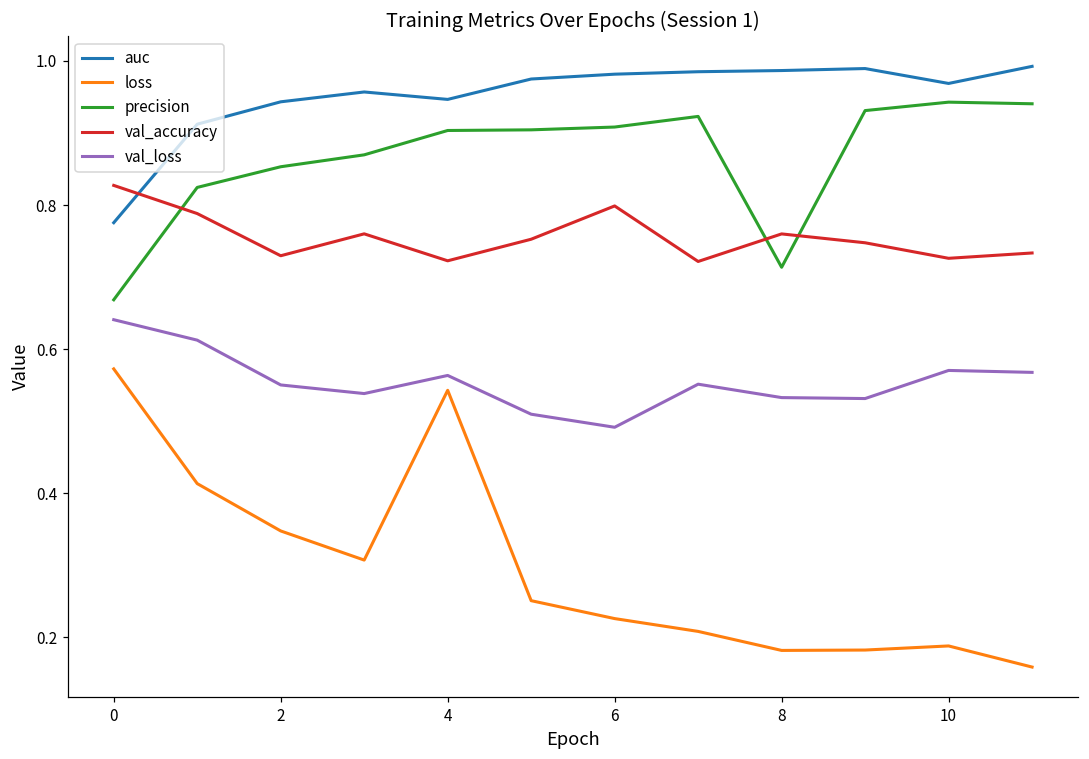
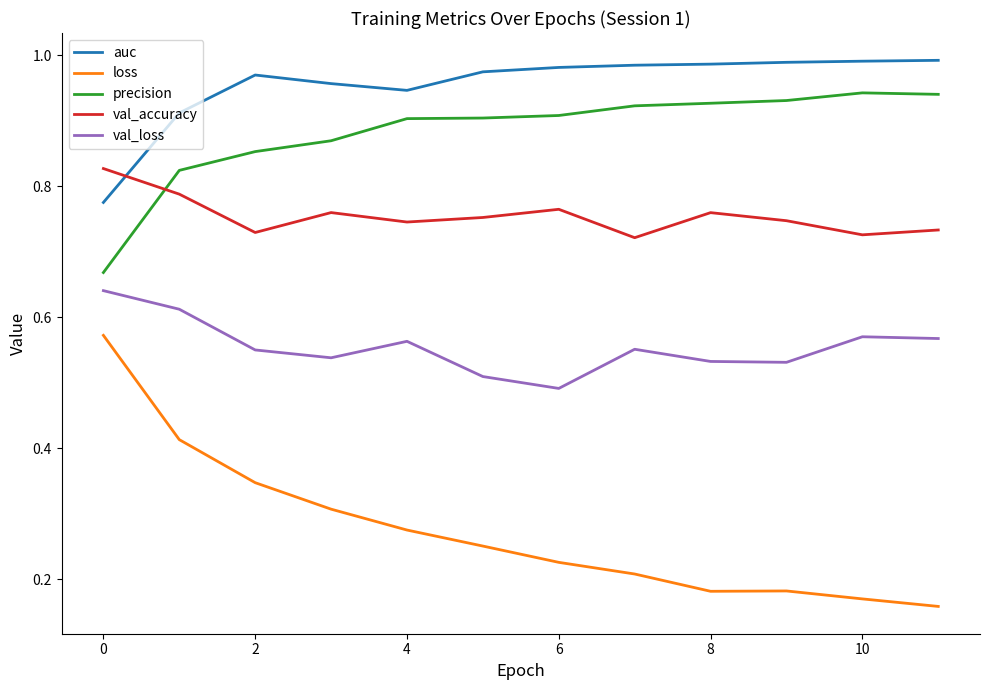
  {
    "auc": {
      "0": 0.78,
-     "2": 0.94,
+     "2": 0.97,
      "4": 0.95,
      "6": 0.98,
      "8": 0.99,
-     "10": 0.97
+     "10": 0.99
    },
    "loss": {
      "0": 0.57,
      "2": 0.35,
-     "4": 0.54,
+     "4": 0.28,
      "6": 0.23,
      "8": 0.18,
-     "10": 0.19
+     "10": 0.17
    },
    "precision": {
      "0": 0.67,
      "2": 0.85,
      "4": 0.90,
      "6": 0.91,
-     "8": 0.71,
+     "8": 0.93,
      "10": 0.94
    },
    "val_accuracy": {
      "0": 0.83,
      "2": 0.73,
-     "4": 0.72,
-     "6": 0.80,
+     "4": 0.75,
+     "6": 0.77,
      "8": 0.76,
      "10": 0.73
    },
    "val_loss": {
      "0": 0.64,
      "2": 0.55,
      "4": 0.56,
      "6": 0.49,
      "8": 0.53,
      "10": 0.57
    }
  }
